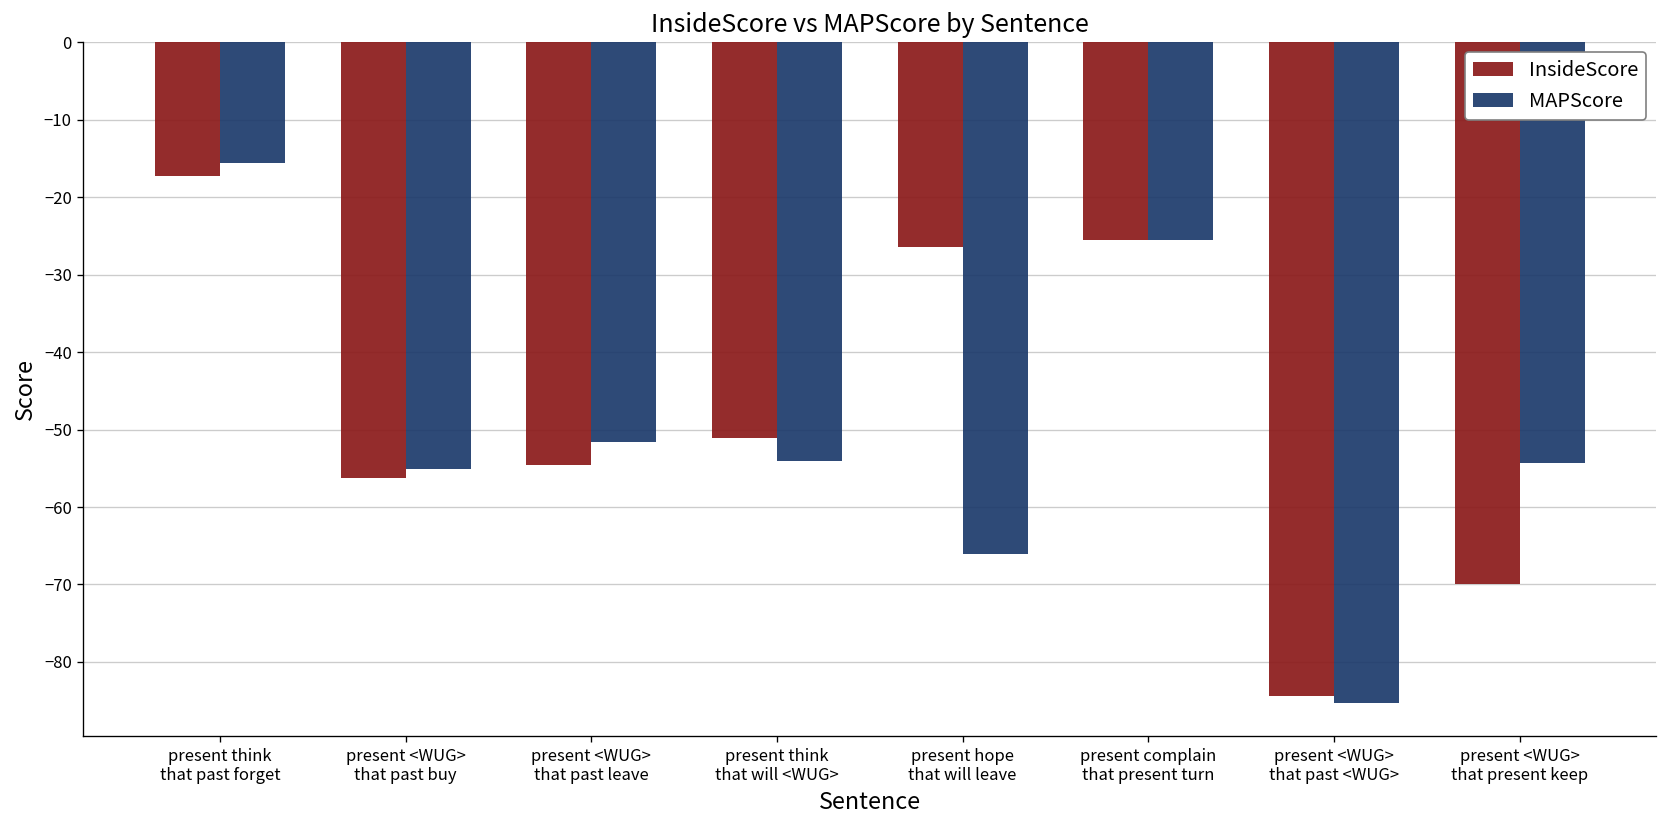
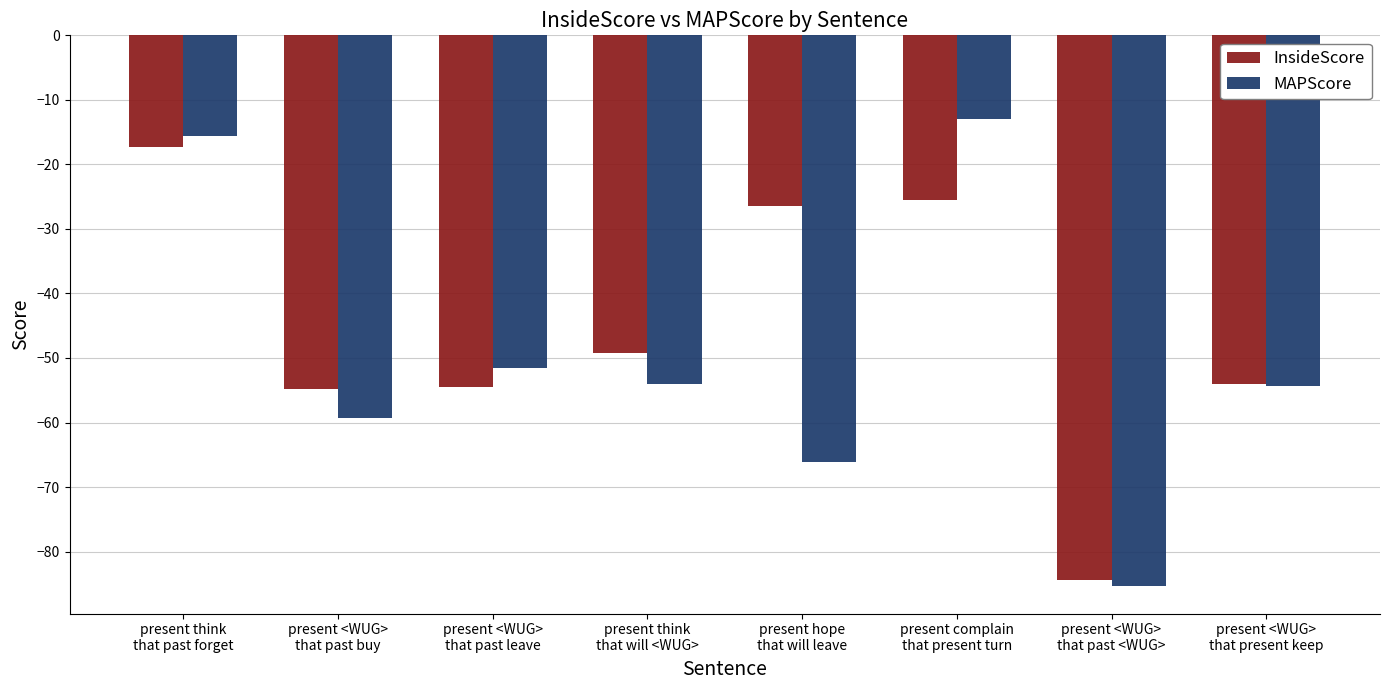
  {
    "InsideScore": {
      "present think that past forget": -17,
-     "present <WUG> that past buy": -56,
+     "present <WUG> that past buy": -55,
      "present <WUG> that past leave": -55,
-     "present think that will <WUG>": -51,
+     "present think that will <WUG>": -49,
      "present hope that will leave": -26,
      "present complain that present turn": -26,
      "present <WUG> that past <WUG>": -84,
-     "present <WUG> that present keep": -70
+     "present <WUG> that present keep": -54
    },
    "MAPScore": {
      "present think that past forget": -16,
-     "present <WUG> that past buy": -55,
+     "present <WUG> that past buy": -59,
      "present <WUG> that past leave": -52,
      "present think that will <WUG>": -54,
      "present hope that will leave": -66,
-     "present complain that present turn": -26,
+     "present complain that present turn": -13,
      "present <WUG> that past <WUG>": -85,
      "present <WUG> that present keep": -54
    }
  }
